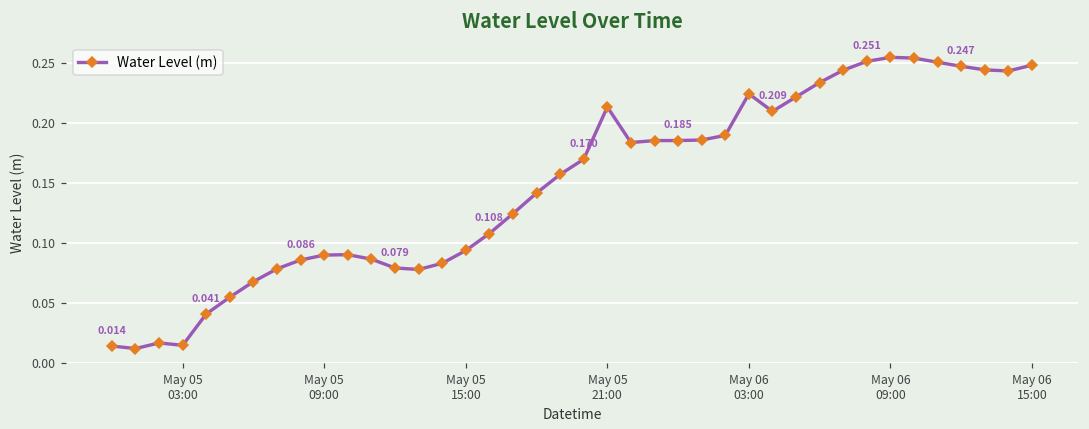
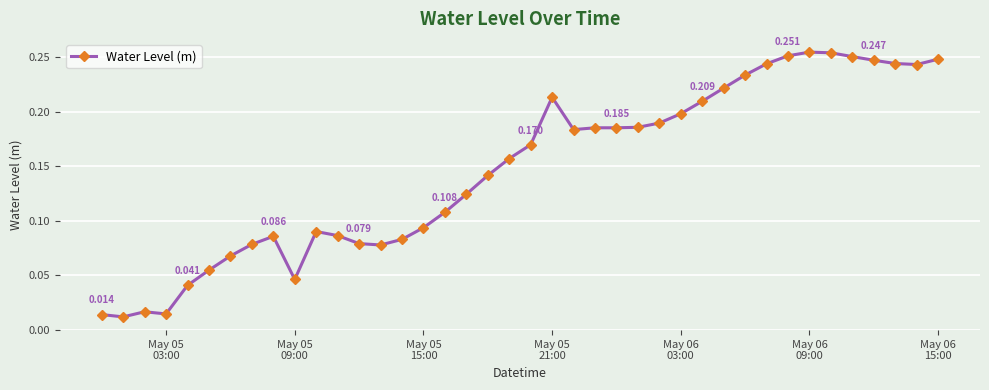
  {
    "May 05 03:00": 0.015,
-   "May 05 09:00": 0.090,
+   "May 05 09:00": 0.046,
    "May 05 15:00": 0.094,
    "May 05 21:00": 0.213,
-   "May 06 03:00": 0.224,
+   "May 06 03:00": 0.198,
    "May 06 09:00": 0.254,
    "May 06 15:00": 0.248
  }
